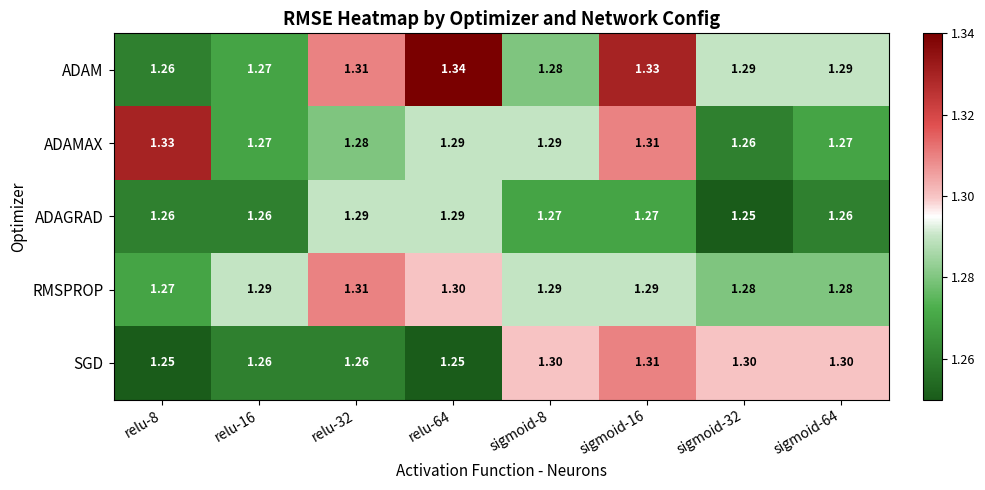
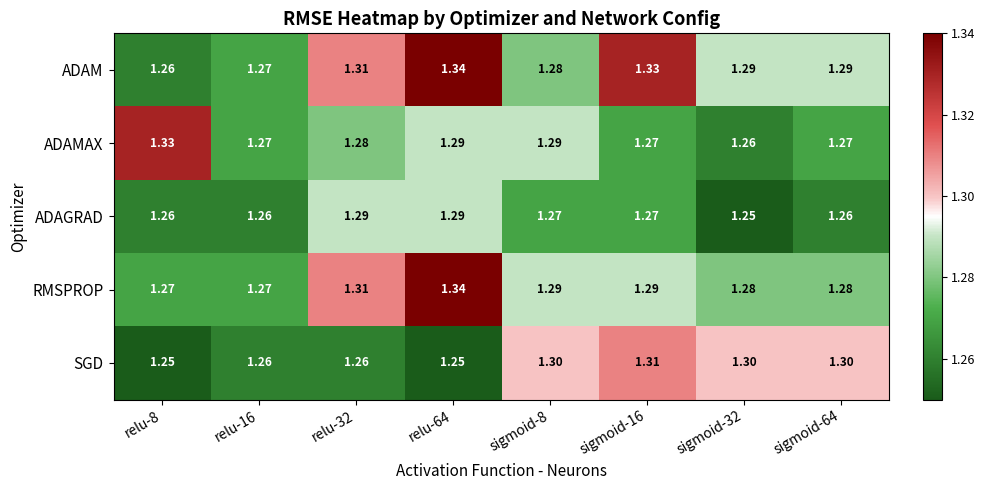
  {
    "ADAM": {
      "relu-8": 1.26,
      "relu-16": 1.27,
      "relu-32": 1.31,
      "relu-64": 1.34,
      "sigmoid-8": 1.28,
      "sigmoid-16": 1.33,
      "sigmoid-32": 1.29,
      "sigmoid-64": 1.29
    },
    "ADAMAX": {
      "relu-8": 1.33,
      "relu-16": 1.27,
      "relu-32": 1.28,
      "relu-64": 1.29,
      "sigmoid-8": 1.29,
-     "sigmoid-16": 1.31,
+     "sigmoid-16": 1.27,
      "sigmoid-32": 1.26,
      "sigmoid-64": 1.27
    },
    "ADAGRAD": {
      "relu-8": 1.26,
      "relu-16": 1.26,
      "relu-32": 1.29,
      "relu-64": 1.29,
      "sigmoid-8": 1.27,
      "sigmoid-16": 1.27,
      "sigmoid-32": 1.25,
      "sigmoid-64": 1.26
    },
    "RMSPROP": {
      "relu-8": 1.27,
-     "relu-16": 1.29,
+     "relu-16": 1.27,
      "relu-32": 1.31,
-     "relu-64": 1.30,
+     "relu-64": 1.34,
      "sigmoid-8": 1.29,
      "sigmoid-16": 1.29,
      "sigmoid-32": 1.28,
      "sigmoid-64": 1.28
    },
    "SGD": {
      "relu-8": 1.25,
      "relu-16": 1.26,
      "relu-32": 1.26,
      "relu-64": 1.25,
      "sigmoid-8": 1.30,
      "sigmoid-16": 1.31,
      "sigmoid-32": 1.30,
      "sigmoid-64": 1.30
    }
  }
